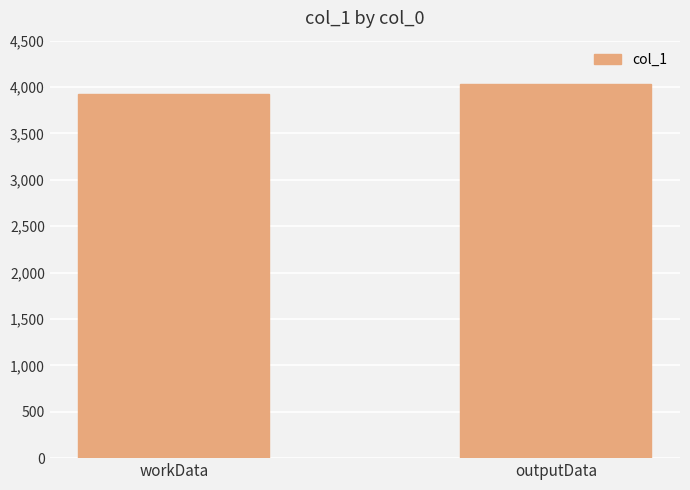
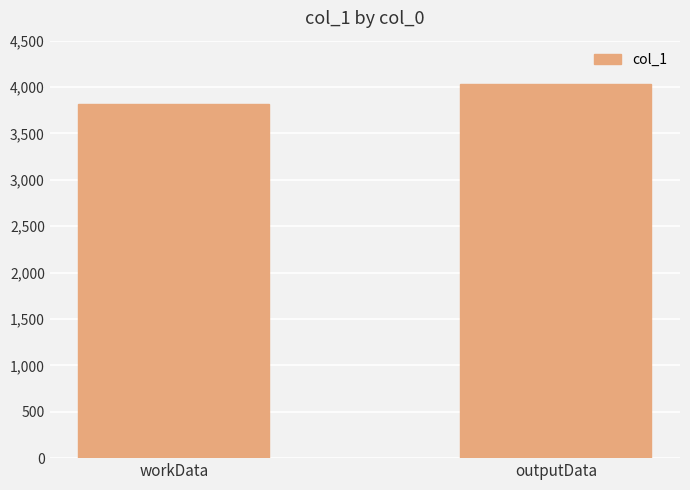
  {
-   "workData": "3,900",
+   "workData": "3,800",
    "outputData": "4,000"
  }
